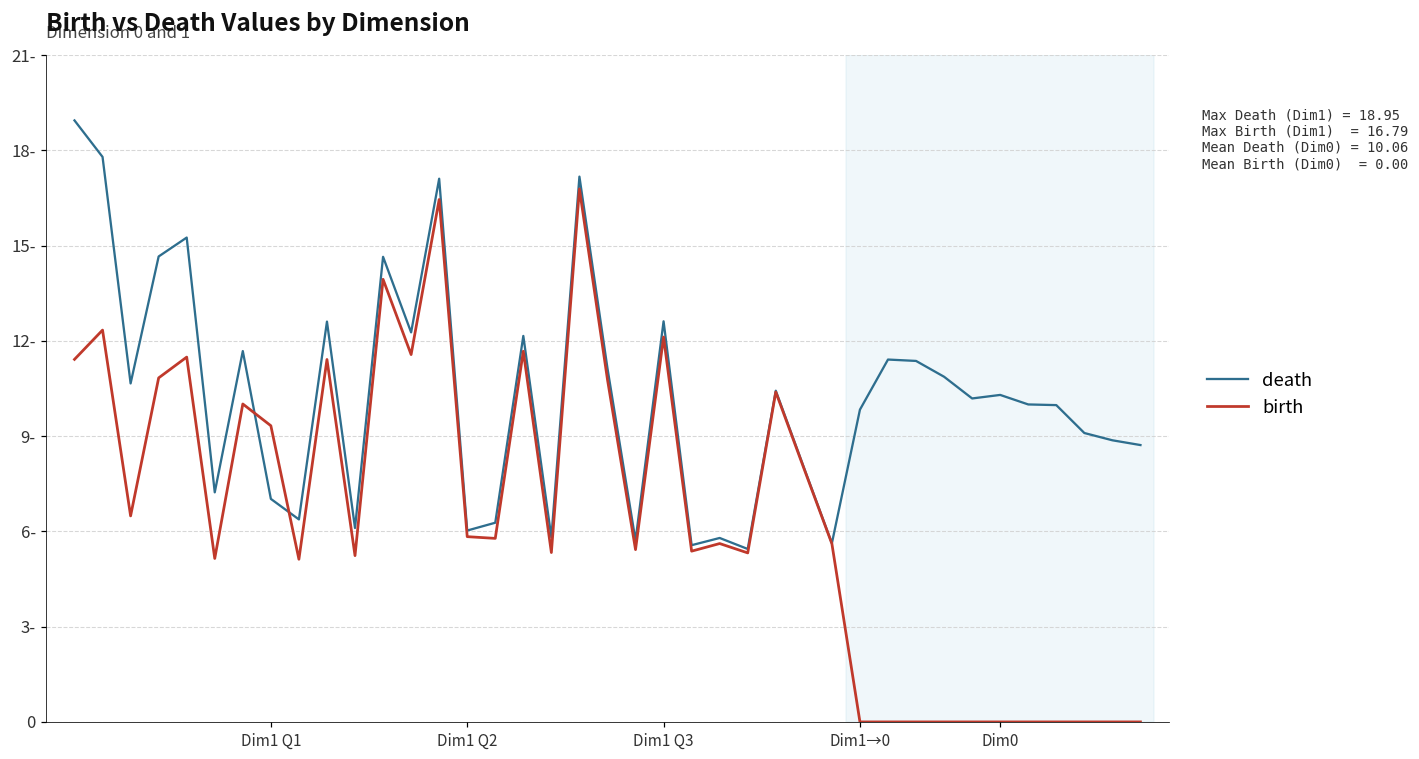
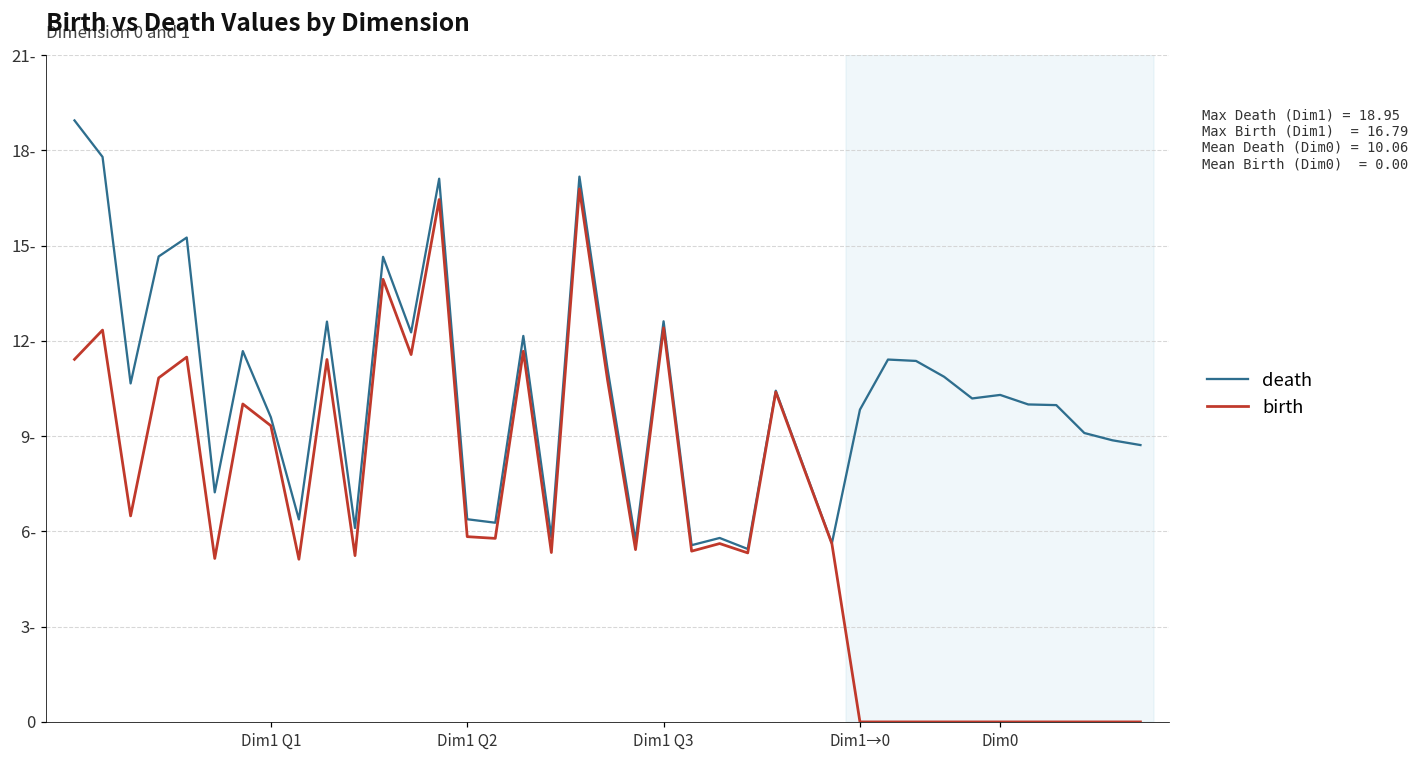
  {
    "death": {
-     "Dim1 Q1": "7.0-",
-     "Dim1 Q2": "6.0-",
+     "Dim1 Q1": "9.6-",
+     "Dim1 Q2": "6.4-",
      "Dim1 Q3": "12.6-",
      "Dim1→0": "9.8-",
      "Dim0": "10.3-"
    },
    "birth": {
      "Dim1 Q1": "9.3-",
      "Dim1 Q2": "5.8-",
-     "Dim1 Q3": "12.1-",
+     "Dim1 Q3": "12.4-",
      "Dim1→0": "0.0-",
      "Dim0": "0.0-"
    }
  }
